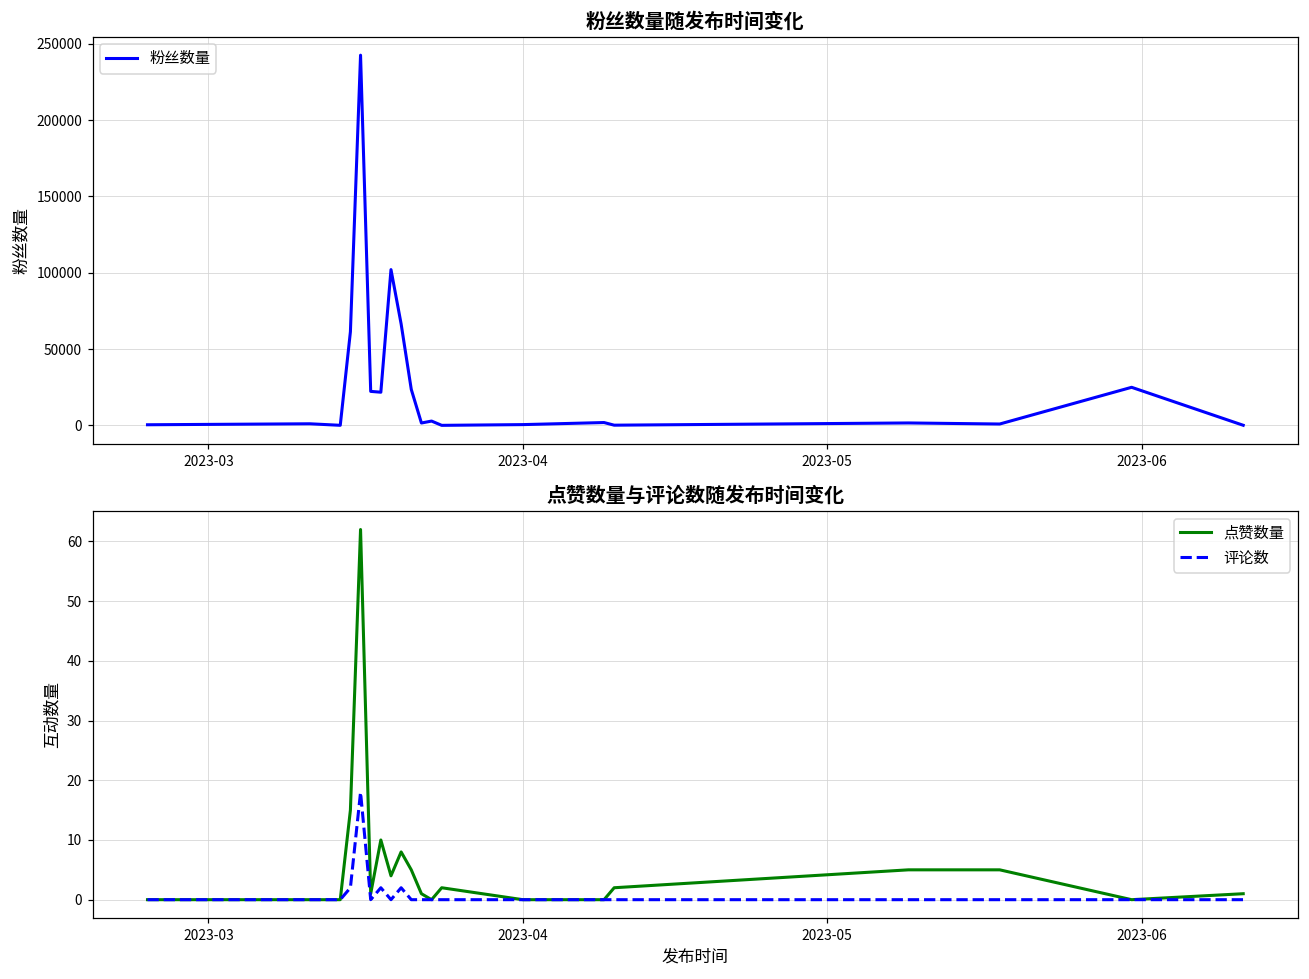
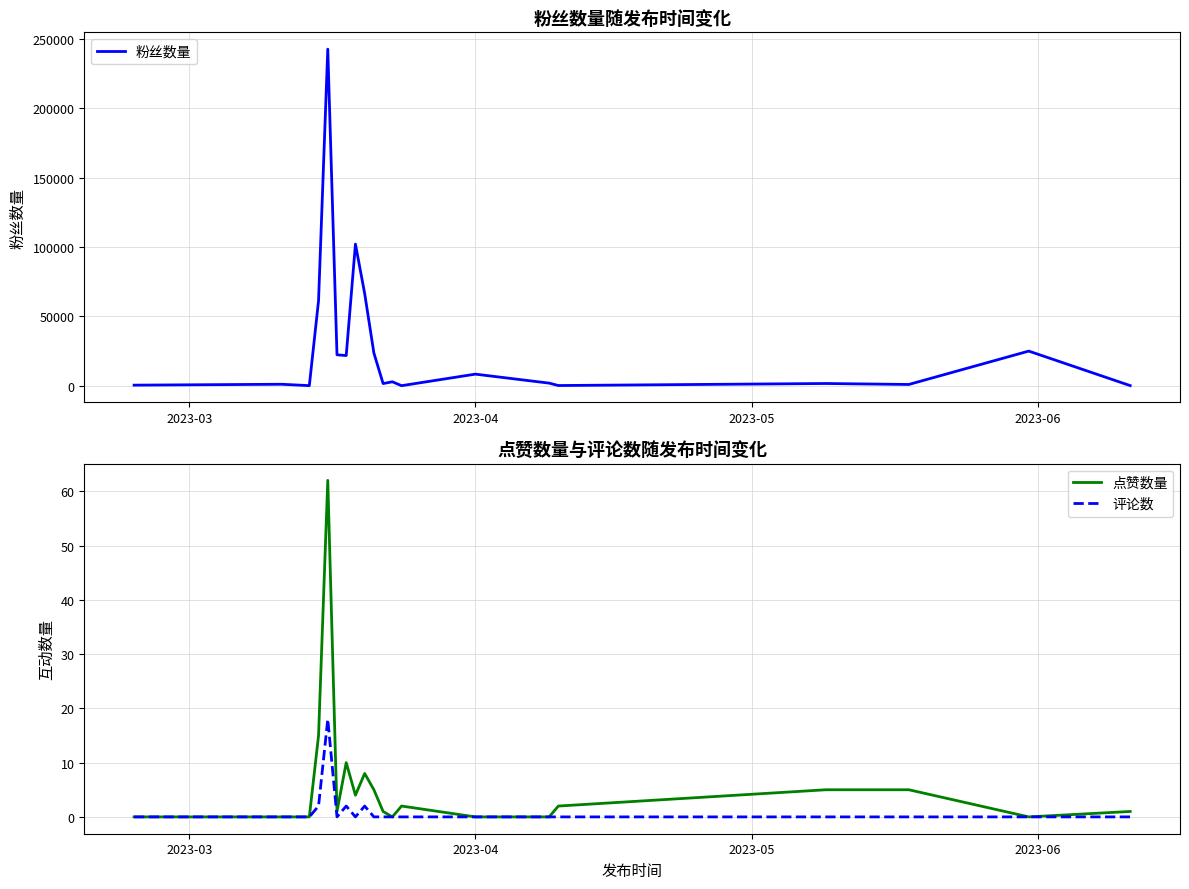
  {
    "粉丝数量随发布时间变化": {
-     "2023-04": 0
+     "2023-04": 8000
    }
  }
